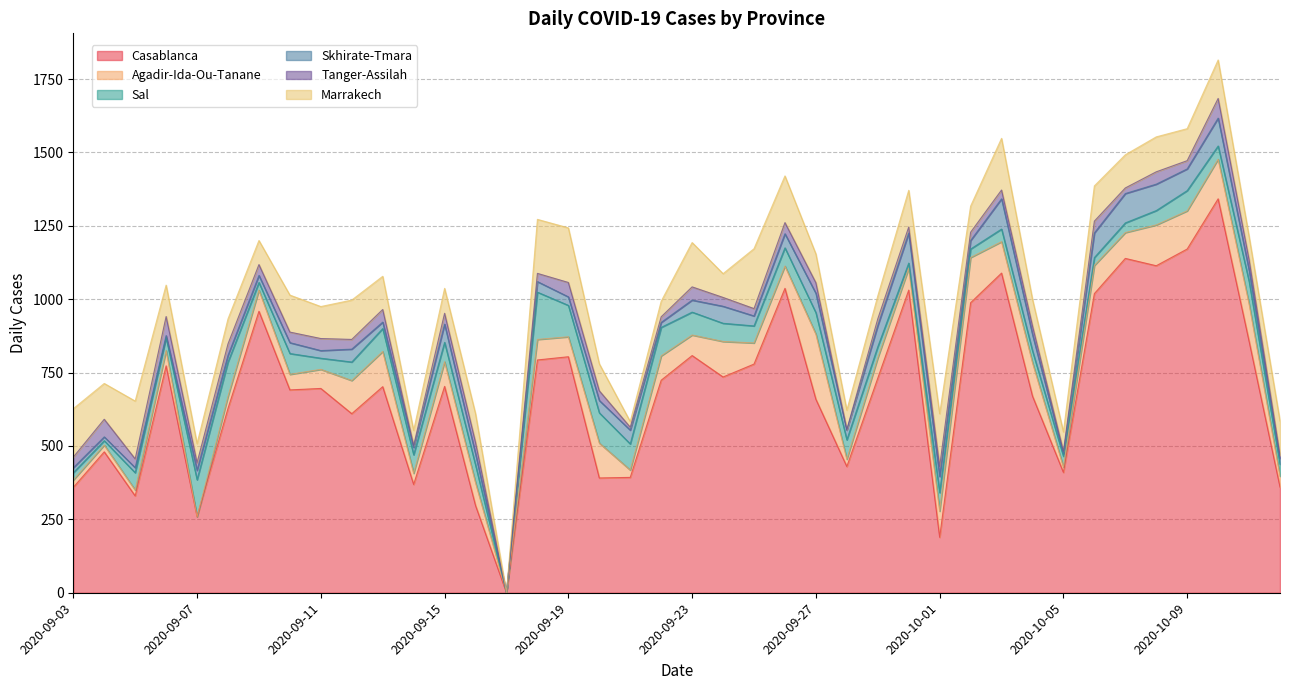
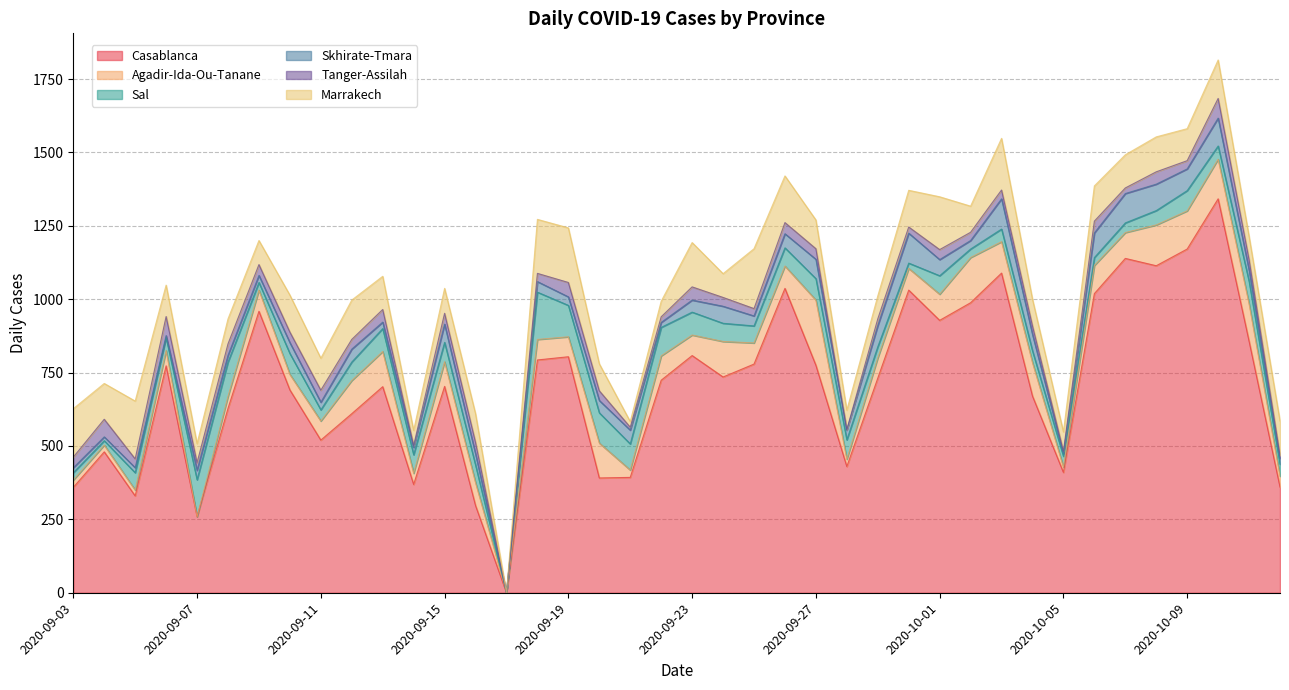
  {
    "Casablanca": {
      "2020-09-03": 360,
-     "2020-09-11": 700,
+     "2020-09-11": 520,
      "2020-09-15": 700,
      "2020-09-19": 800,
      "2020-09-23": 810,
-     "2020-09-27": 660,
-     "2020-10-01": 190,
+     "2020-09-27": 780,
+     "2020-10-01": 930,
      "2020-10-05": 410,
      "2020-10-09": 1170
    }
  }
